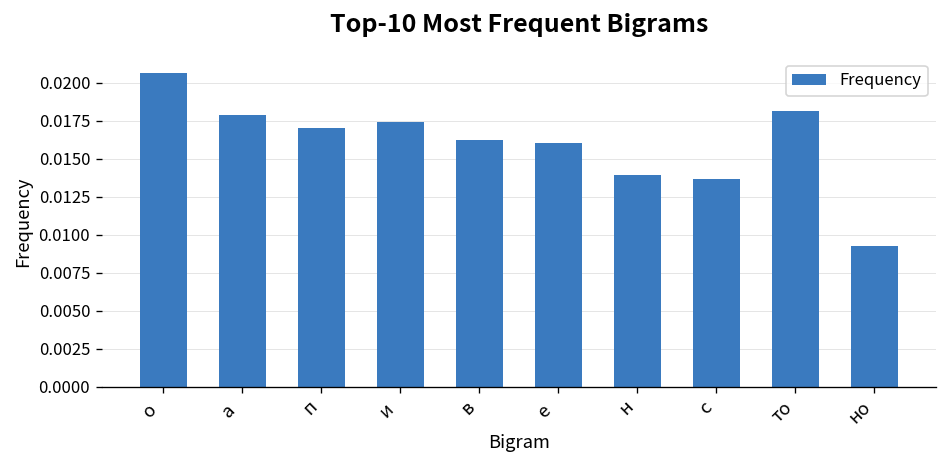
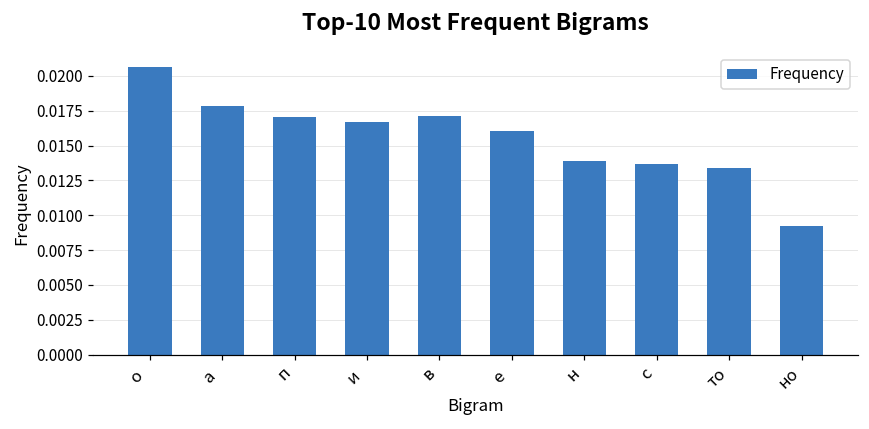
  {
    "о": 0.0206,
    "а": 0.0179,
    "п": 0.0170,
-   "и": 0.0174,
-   "в": 0.0163,
+   "и": 0.0167,
+   "в": 0.0171,
    "е": 0.0161,
    "н": 0.0139,
    "с": 0.0137,
-   "то": 0.0181,
+   "то": 0.0134,
    "но": 0.0092
  }
